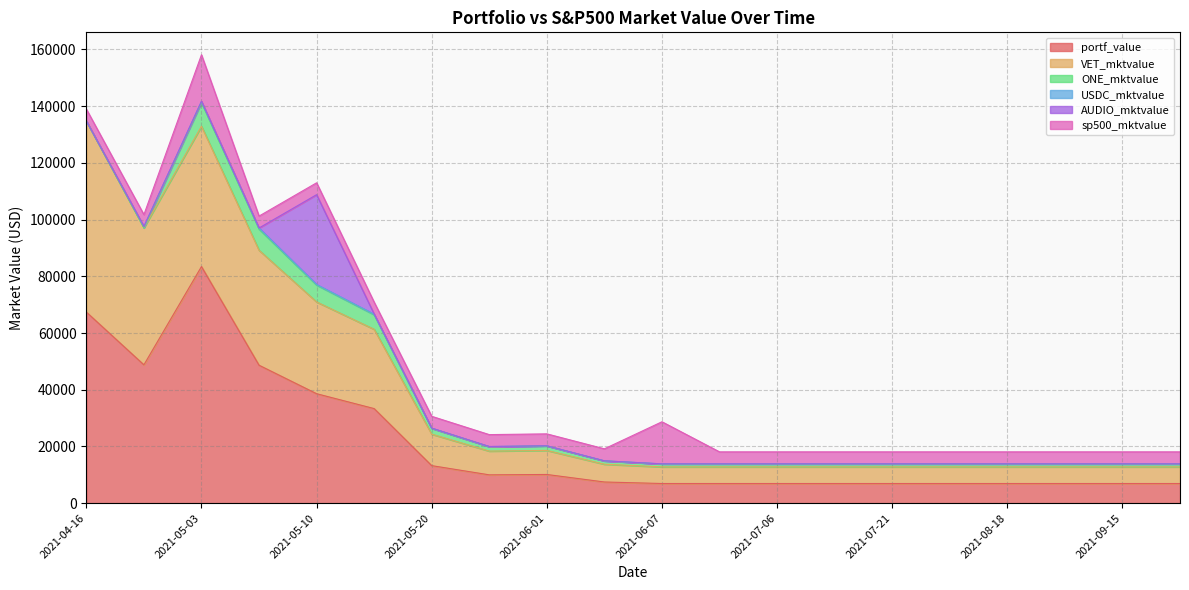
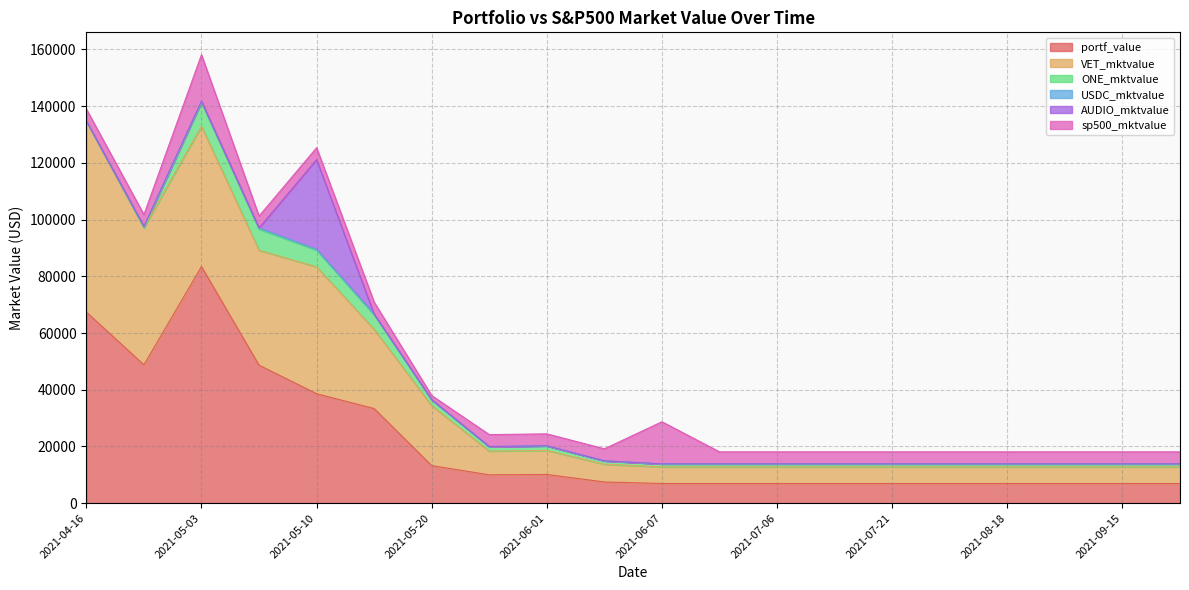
  {
    "portf_value": {
      "2021-04-16": 67000,
      "2021-05-03": 83000,
      "2021-05-10": 39000,
      "2021-05-20": 13000,
      "2021-06-01": 10000,
      "2021-06-07": 7000,
      "2021-07-06": 7000,
      "2021-07-21": 7000,
      "2021-08-18": 7000,
      "2021-09-15": 7000
    },
    "VET_mktvalue": {
      "2021-05-03": 49000,
-     "2021-05-10": 32000,
-     "2021-05-20": 11000,
+     "2021-05-10": 45000,
+     "2021-05-20": 21000,
      "2021-06-01": 8000,
      "2021-06-07": 6000,
      "2021-07-06": 6000,
      "2021-07-21": 6000,
      "2021-08-18": 6000,
      "2021-09-15": 6000
    },
    "AUDIO_mktvalue": {
      "2021-05-10": 32000
    },
    "sp500_mktvalue": {
      "2021-04-16": 4000,
      "2021-05-03": 16000,
      "2021-05-10": 4000,
-     "2021-05-20": 4000,
+     "2021-05-20": 1000,
      "2021-06-01": 4000,
      "2021-06-07": 15000,
      "2021-07-06": 4000,
      "2021-07-21": 4000,
      "2021-08-18": 4000,
      "2021-09-15": 4000
    }
  }
